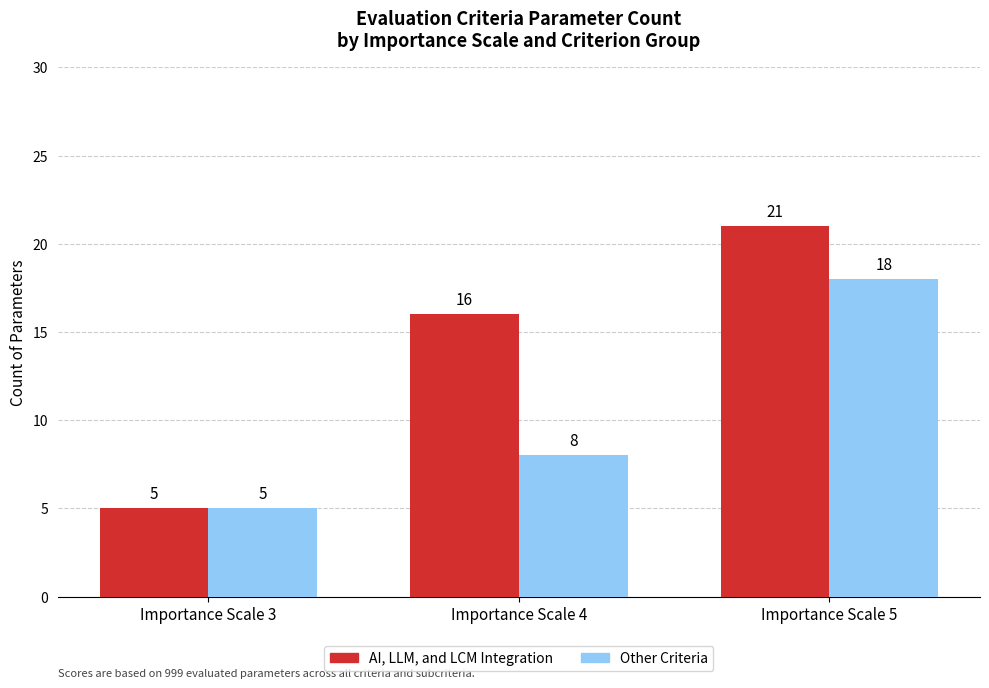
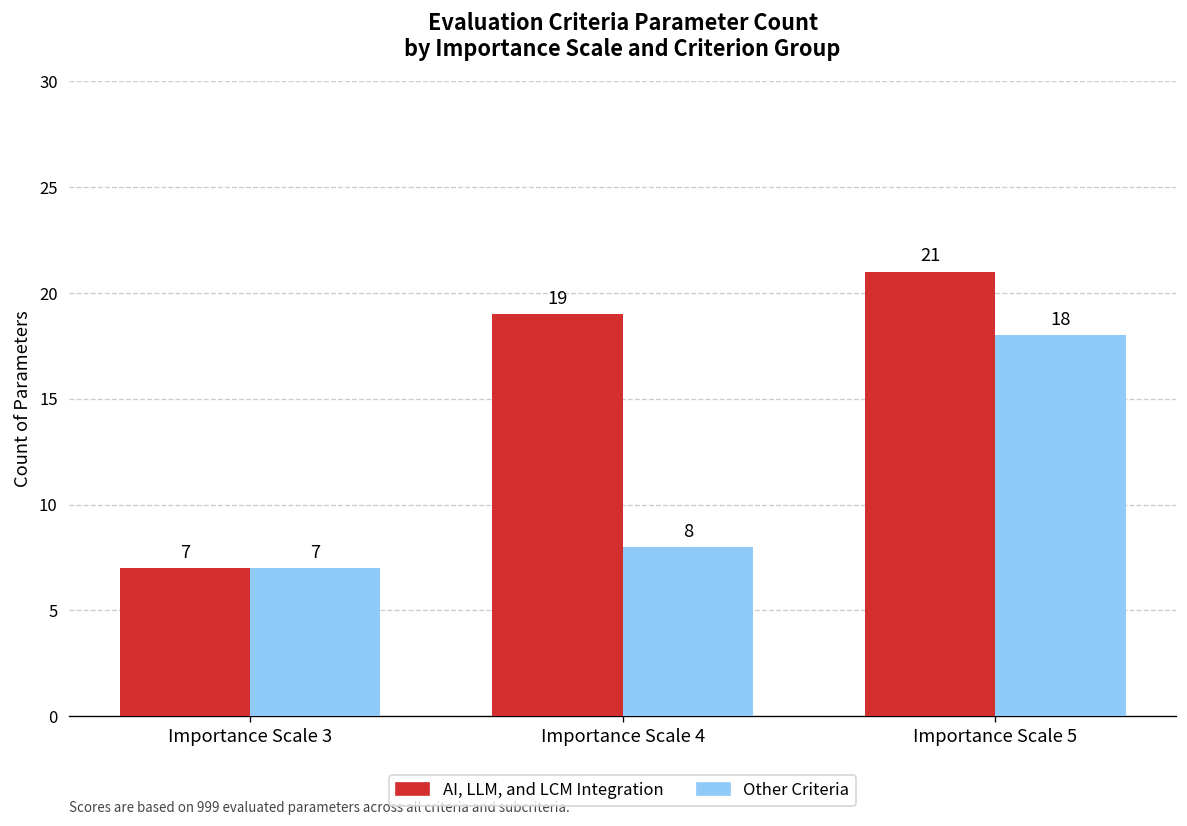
  {
    "AI, LLM, and LCM Integration": {
-     "Importance Scale 3": 5,
-     "Importance Scale 4": 16,
+     "Importance Scale 3": 7,
+     "Importance Scale 4": 19,
      "Importance Scale 5": 21
    },
    "Other Criteria": {
-     "Importance Scale 3": 5,
+     "Importance Scale 3": 7,
      "Importance Scale 4": 8,
      "Importance Scale 5": 18
    }
  }
